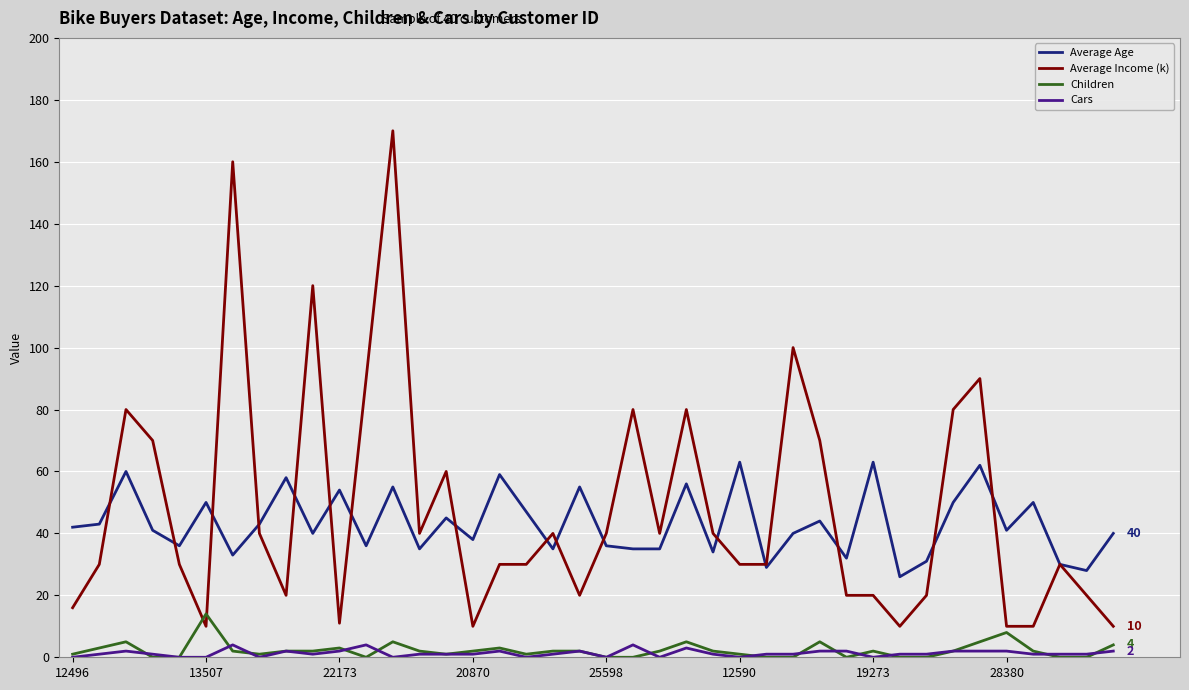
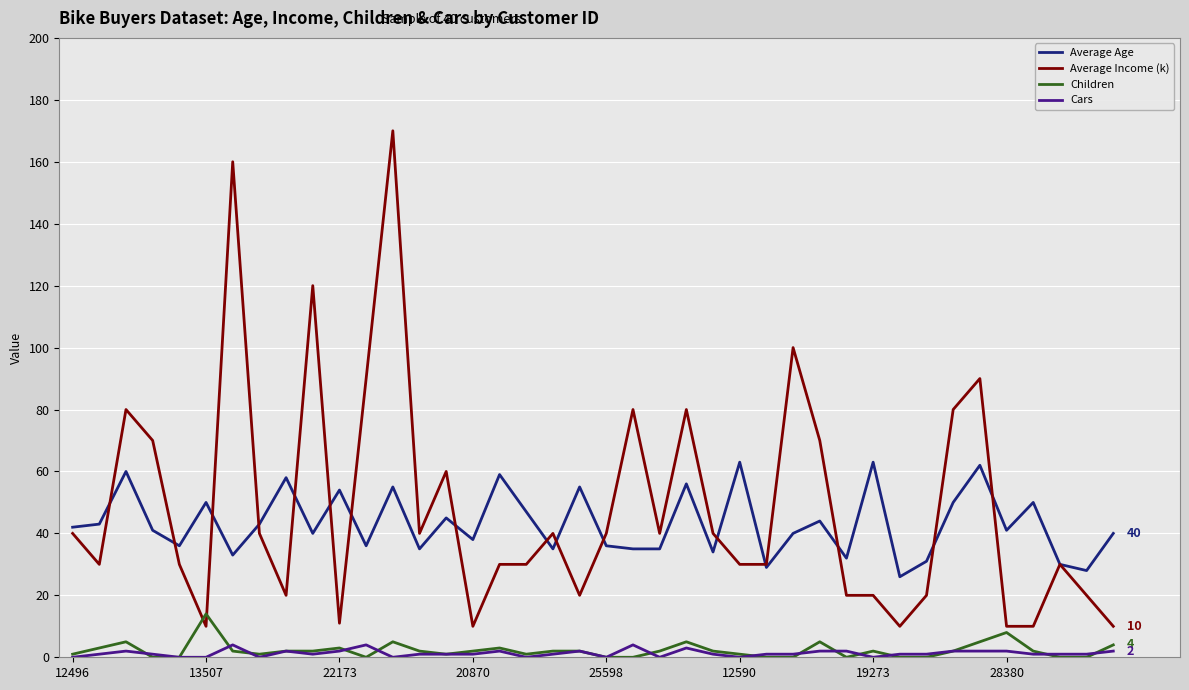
  {
    "Average Income (k)": {
-     "12496": 16,
+     "12496": 40,
      "13507": 10,
      "22173": 11,
      "20870": 10,
      "25598": 40,
      "12590": 30,
      "19273": 20,
      "28380": 10
    },
    "Children": {
      "12496": 1,
      "13507": 14,
      "22173": 3,
      "20870": 2,
      "12590": 1,
      "19273": 2,
      "28380": 8
    }
  }
